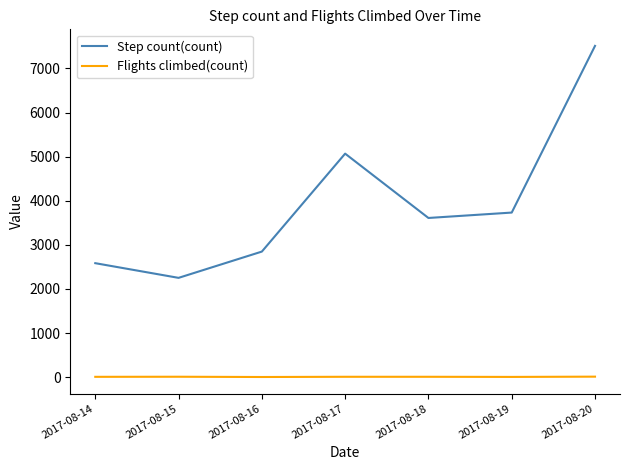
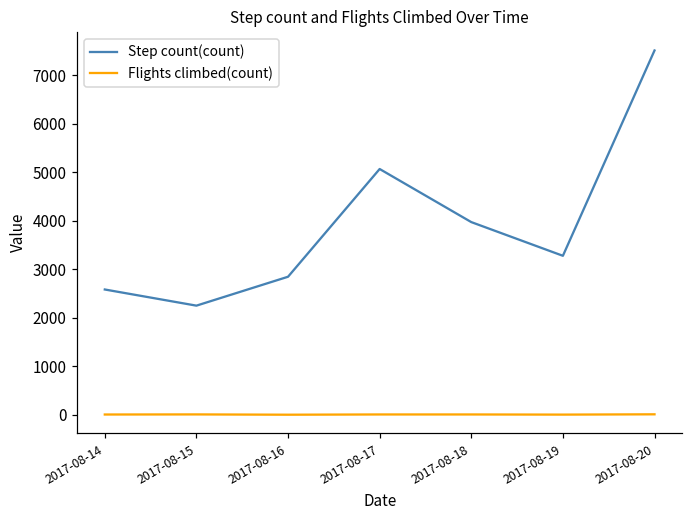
  {
    "Step count(count)": {
      "2017-08-14": 2600,
      "2017-08-15": 2300,
      "2017-08-16": 2800,
      "2017-08-17": 5100,
-     "2017-08-18": 3600,
-     "2017-08-19": 3700,
+     "2017-08-18": 4000,
+     "2017-08-19": 3300,
      "2017-08-20": 7500
    },
    "Flights climbed(count)": {
      "2017-08-14": 0,
      "2017-08-15": 0,
      "2017-08-16": 0,
      "2017-08-17": 0,
      "2017-08-18": 0,
      "2017-08-19": 0,
      "2017-08-20": 0
    }
  }
